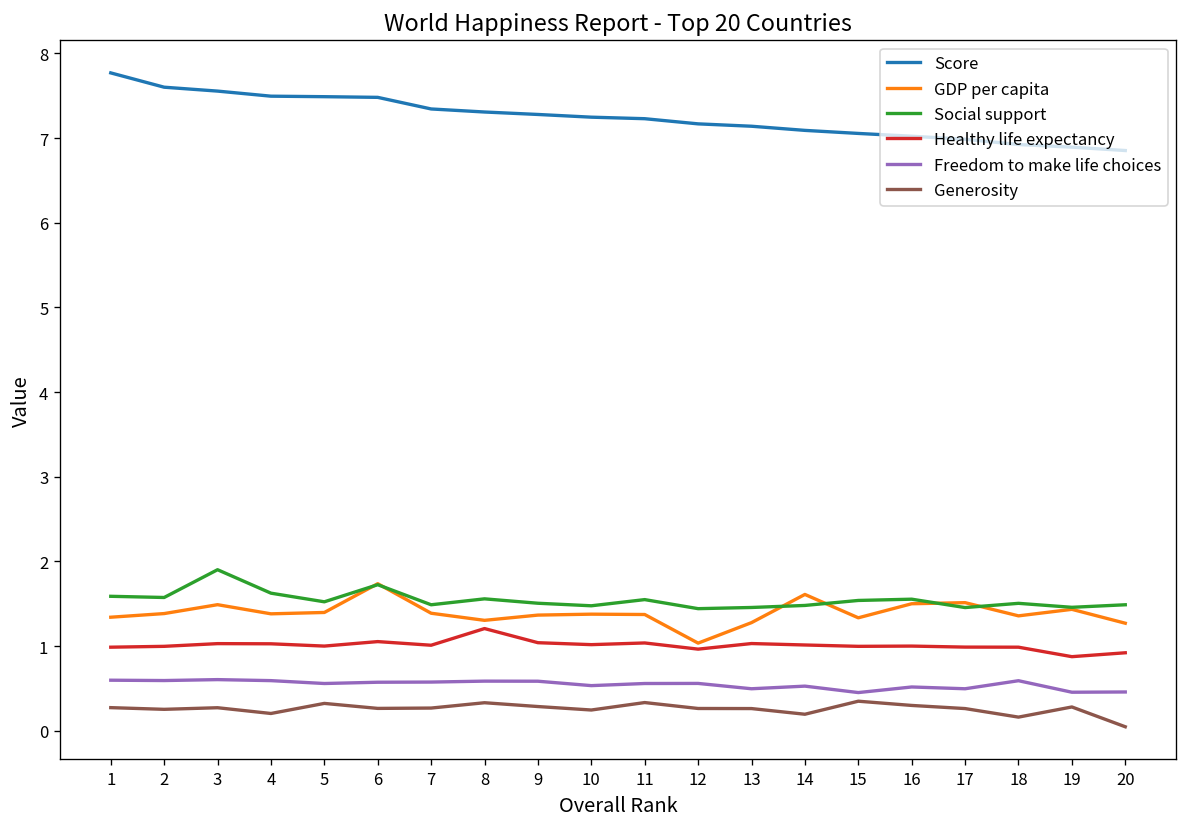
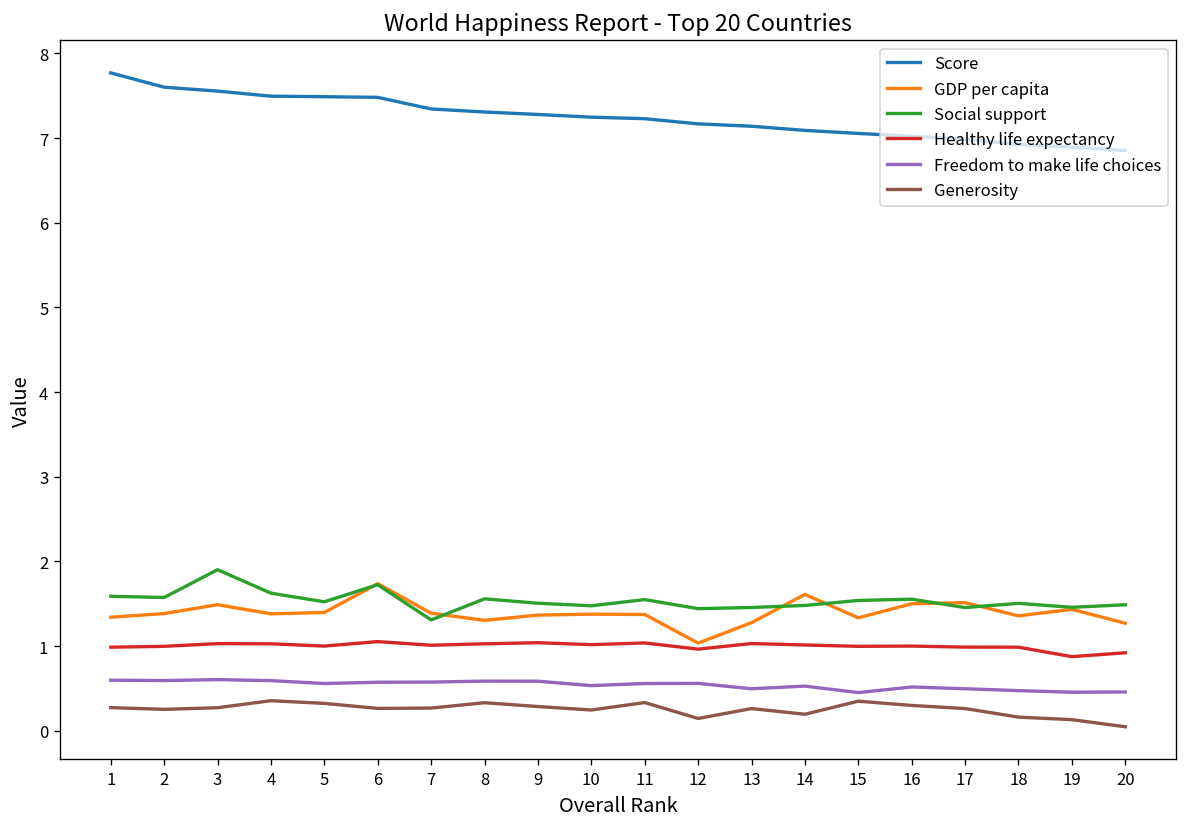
  {
    "Score": {
      "1": 7.8,
      "2": 7.6,
      "3": 7.6,
      "4": 7.5,
      "5": 7.5,
      "6": 7.5,
      "7": 7.3,
      "8": 7.3,
      "9": 7.3,
      "10": 7.2,
      "11": 7.2,
      "12": 7.2,
      "13": 7.1,
      "14": 7.1,
      "15": 7.1
    },
    "GDP per capita": {
      "1": 1.3,
      "2": 1.4,
      "3": 1.5,
      "4": 1.4,
      "5": 1.4,
      "7": 1.4,
      "8": 1.3,
      "9": 1.4,
      "10": 1.4,
      "11": 1.4,
      "12": 1.0,
      "13": 1.3,
      "14": 1.6,
      "15": 1.3,
      "16": 1.5,
      "17": 1.5,
      "18": 1.4,
      "20": 1.3
    },
    "Social support": {
      "1": 1.6,
      "2": 1.6,
      "3": 1.9,
      "4": 1.6,
      "5": 1.5,
-     "7": 1.5,
+     "7": 1.3,
      "8": 1.6,
      "9": 1.5,
      "10": 1.5,
      "11": 1.5,
      "12": 1.4,
      "13": 1.5,
      "14": 1.5,
      "15": 1.5,
      "16": 1.6,
      "17": 1.5,
      "18": 1.5,
      "20": 1.5
    },
    "Healthy life expectancy": {
      "1": 1.0,
      "2": 1.0,
      "3": 1.0,
      "4": 1.0,
      "5": 1.0,
      "6": 1.1,
      "7": 1.0,
-     "8": 1.2,
+     "8": 1.0,
      "9": 1.0,
      "10": 1.0,
      "11": 1.0,
      "12": 1.0,
      "13": 1.0,
      "14": 1.0,
      "15": 1.0,
      "16": 1.0,
      "17": 1.0,
      "18": 1.0,
      "19": 0.9,
      "20": 0.9
    },
    "Freedom to make life choices": {
      "1": 0.6,
      "2": 0.6,
      "3": 0.6,
      "4": 0.6,
      "5": 0.6,
      "6": 0.6,
      "7": 0.6,
      "8": 0.6,
      "9": 0.6,
      "10": 0.5,
      "11": 0.6,
      "12": 0.6,
      "13": 0.5,
      "14": 0.5,
      "15": 0.5,
      "16": 0.5,
      "17": 0.5,
-     "18": 0.6,
+     "18": 0.5,
      "19": 0.5,
      "20": 0.5
    },
    "Generosity": {
      "1": 0.3,
      "2": 0.3,
      "3": 0.3,
-     "4": 0.2,
+     "4": 0.4,
      "5": 0.3,
      "6": 0.3,
      "7": 0.3,
      "8": 0.3,
      "9": 0.3,
      "10": 0.2,
      "11": 0.3,
-     "12": 0.3,
+     "12": 0.1,
      "13": 0.3,
      "14": 0.2,
      "15": 0.3,
      "16": 0.3,
      "17": 0.3,
      "18": 0.2,
-     "19": 0.3,
+     "19": 0.1,
      "20": 0.0
    }
  }
